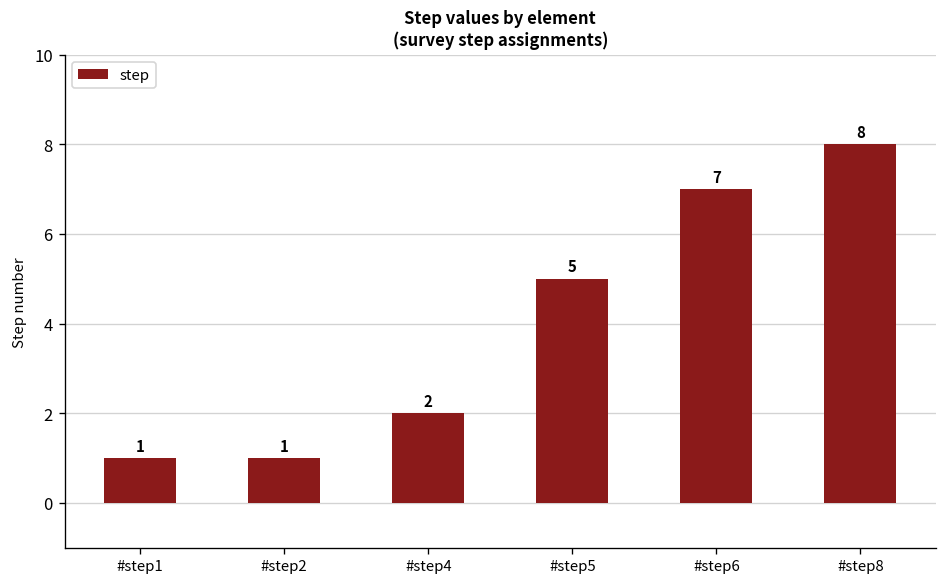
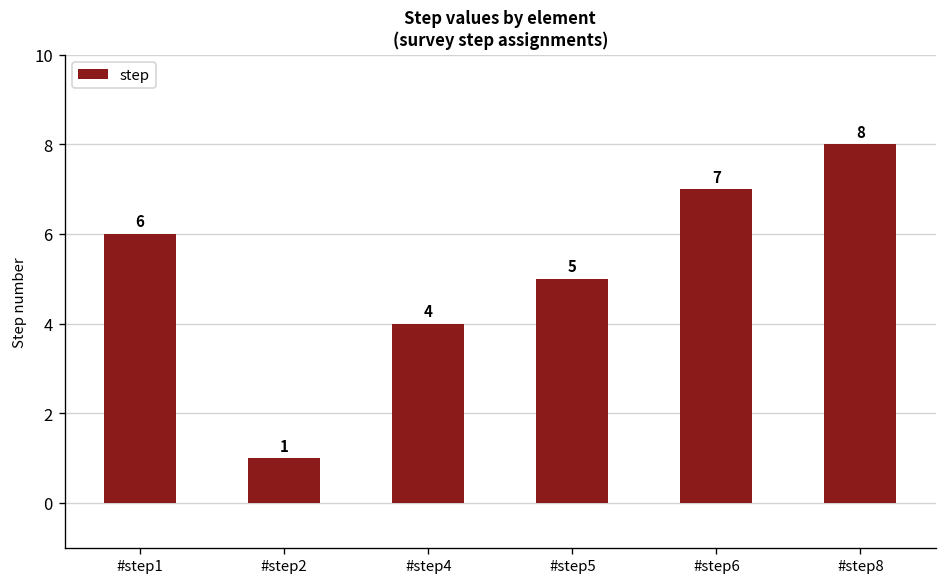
  {
-   "#step1": 1,
+   "#step1": 6,
    "#step2": 1,
-   "#step4": 2,
+   "#step4": 4,
    "#step5": 5,
    "#step6": 7,
    "#step8": 8
  }
